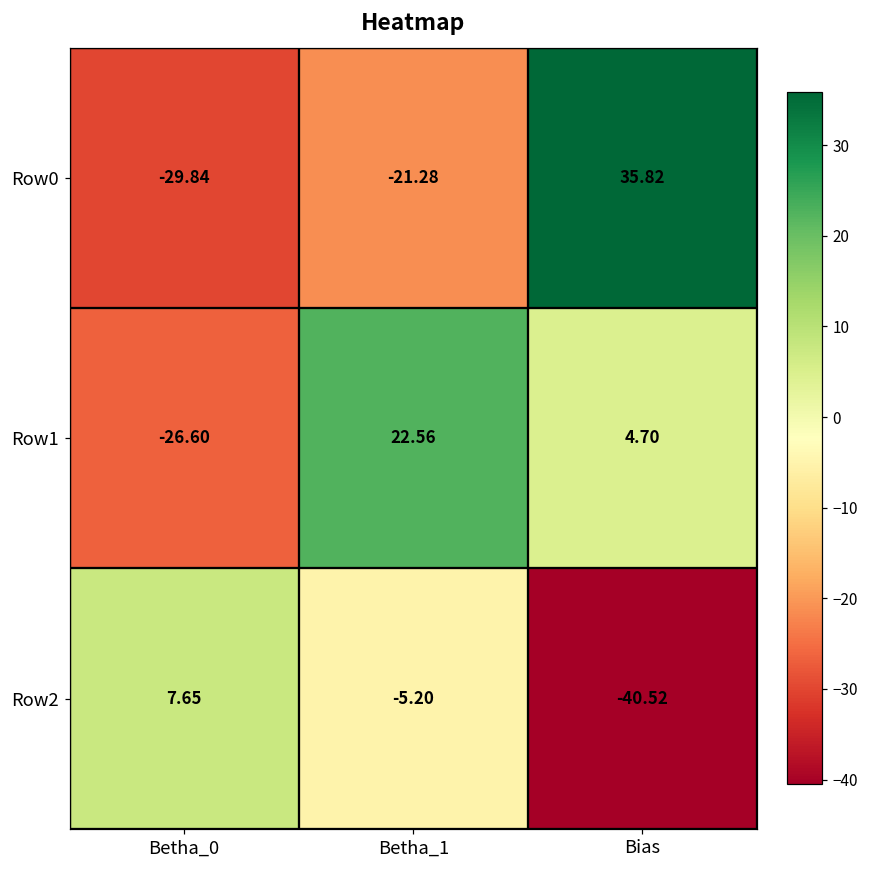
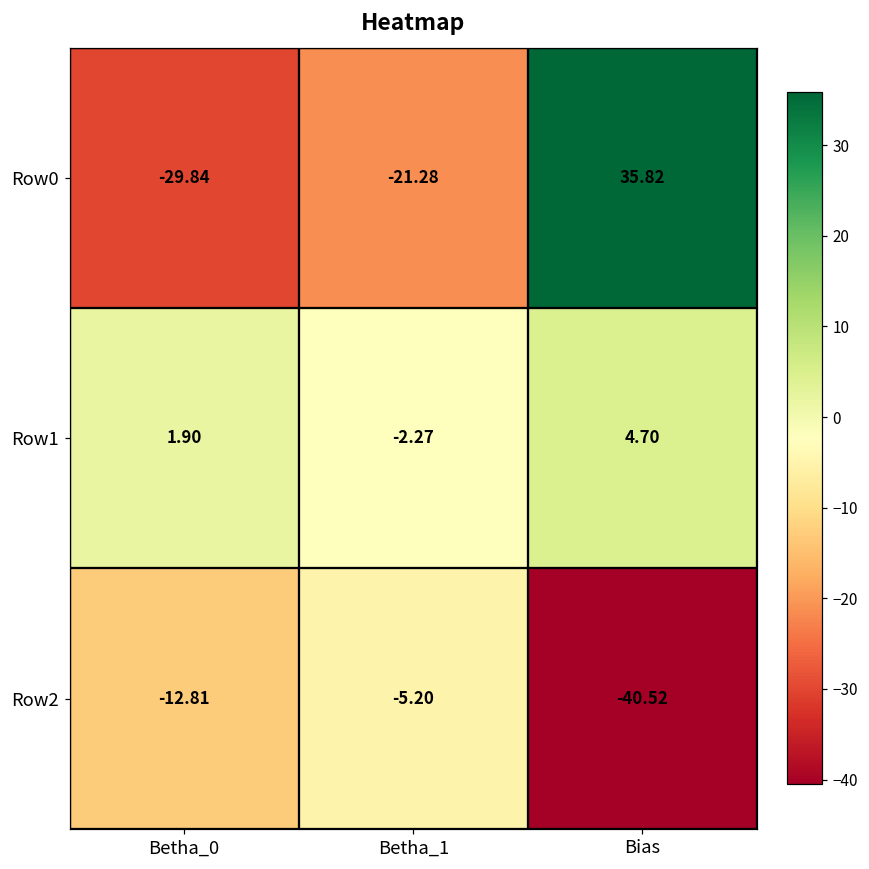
  {
    "Row0": {
      "Betha_0": -29.84,
      "Betha_1": -21.28,
      "Bias": 35.82
    },
    "Row1": {
-     "Betha_0": -26.60,
-     "Betha_1": 22.56,
+     "Betha_0": 1.90,
+     "Betha_1": -2.27,
      "Bias": 4.70
    },
    "Row2": {
-     "Betha_0": 7.65,
+     "Betha_0": -12.81,
      "Betha_1": -5.20,
      "Bias": -40.52
    }
  }
